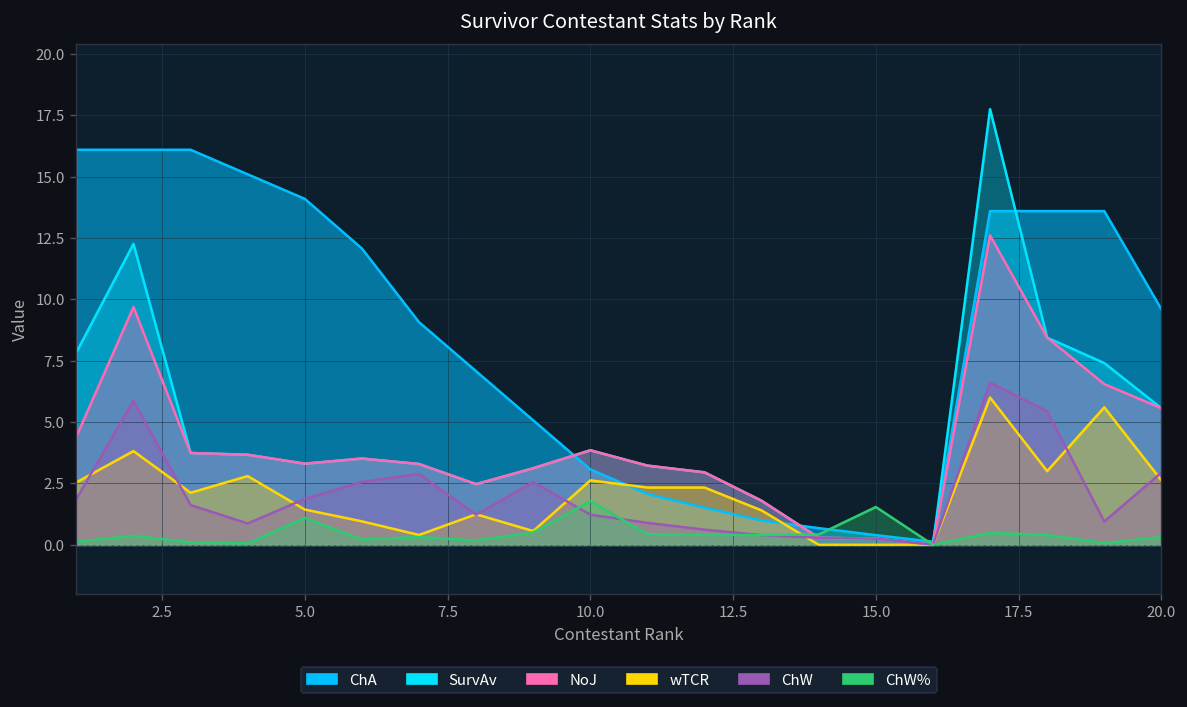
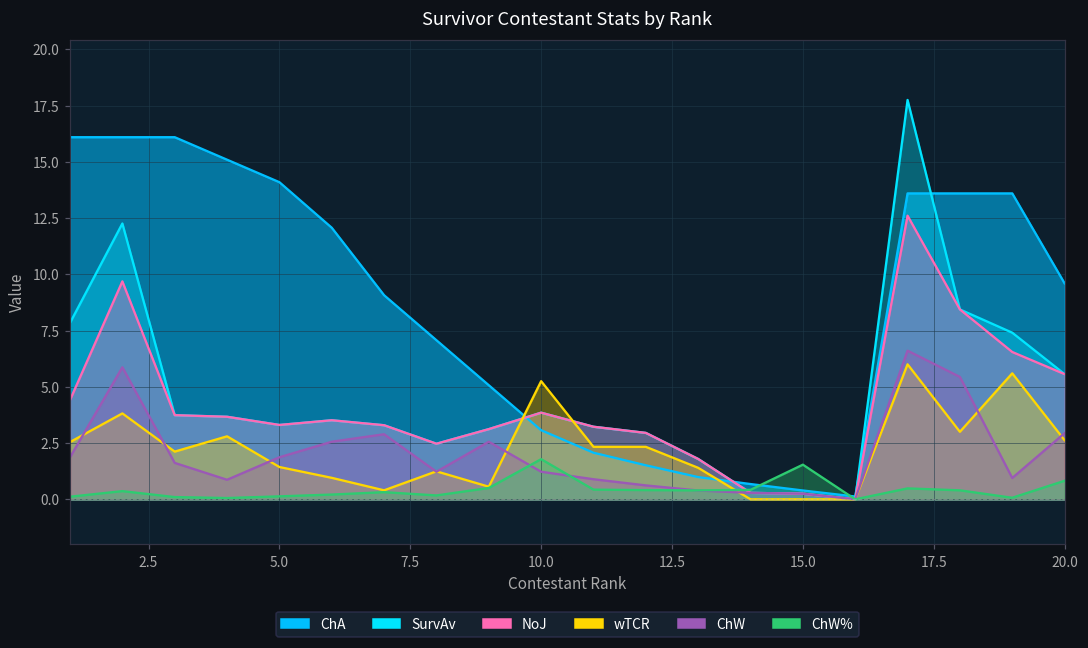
  {
    "wTCR": {
      "5.0": 1.4,
-     "10.0": 2.6,
+     "10.0": 5.3,
      "15.0": 0.0,
      "20.0": 2.6
    },
    "ChW%": {
-     "5.0": 1.1,
+     "5.0": 0.1,
      "10.0": 1.8,
      "15.0": 1.5,
-     "20.0": 0.3
+     "20.0": 0.8
    }
  }
